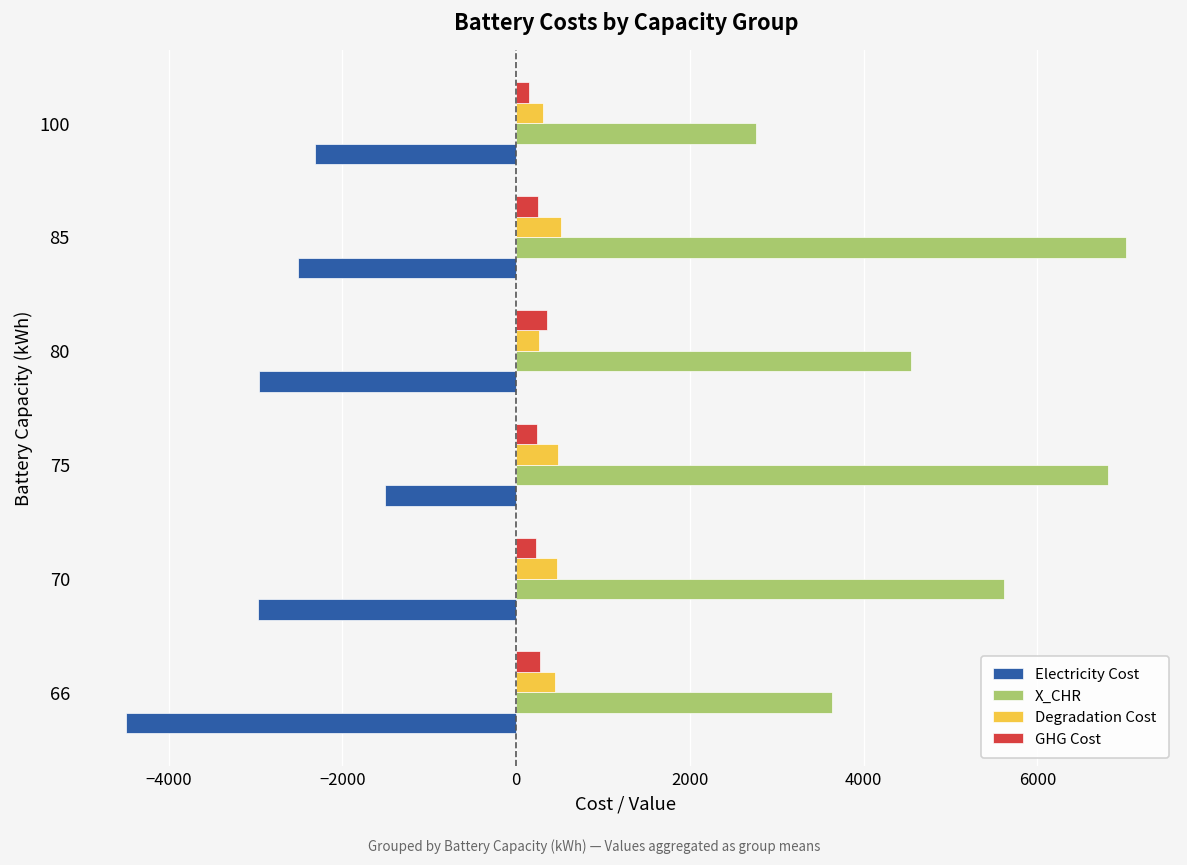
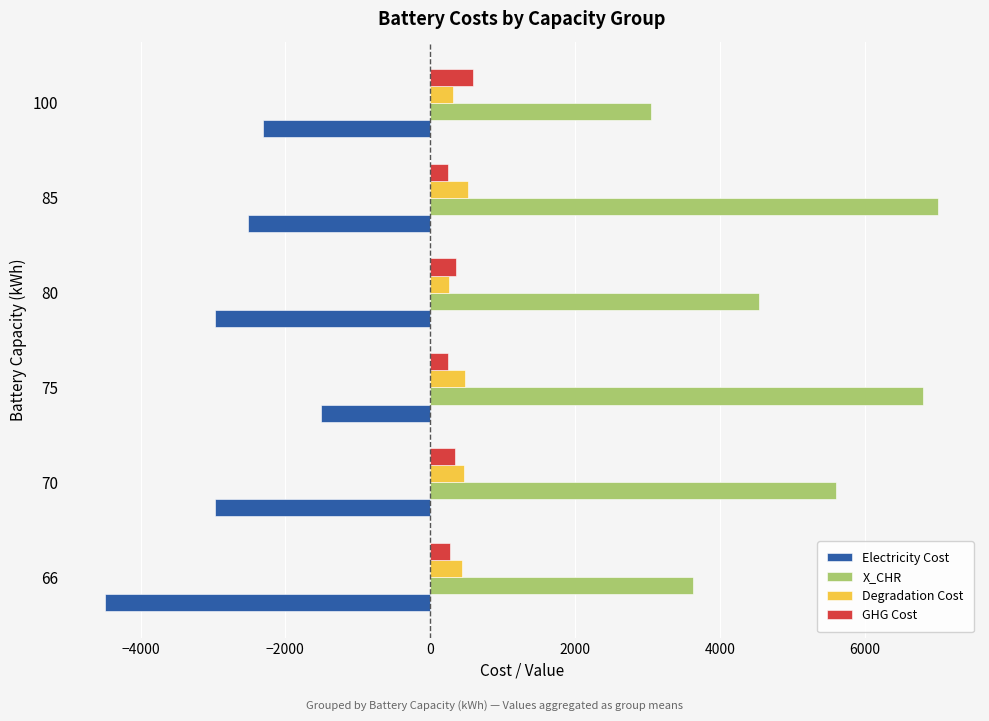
  {
    "Electricity Cost": {
      "100": -2300,
      "85": -2500,
      "80": -3000,
      "75": -1500,
      "70": -3000,
      "66": -4500
    },
    "X_CHR": {
-     "100": 2800,
+     "100": 3000,
      "85": 7000,
      "80": 4500,
      "75": 6800,
      "70": 5600,
      "66": 3600
    },
    "Degradation Cost": {
      "100": 300,
      "85": 500,
      "80": 300,
      "75": 500,
      "70": 500,
      "66": 400
    },
    "GHG Cost": {
-     "100": 200,
+     "100": 600,
      "85": 300,
      "80": 400,
      "75": 200,
-     "70": 200,
+     "70": 300,
      "66": 300
    }
  }
